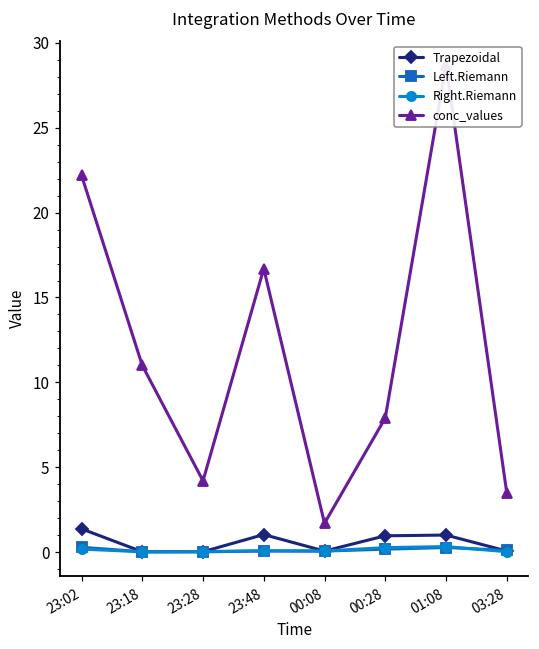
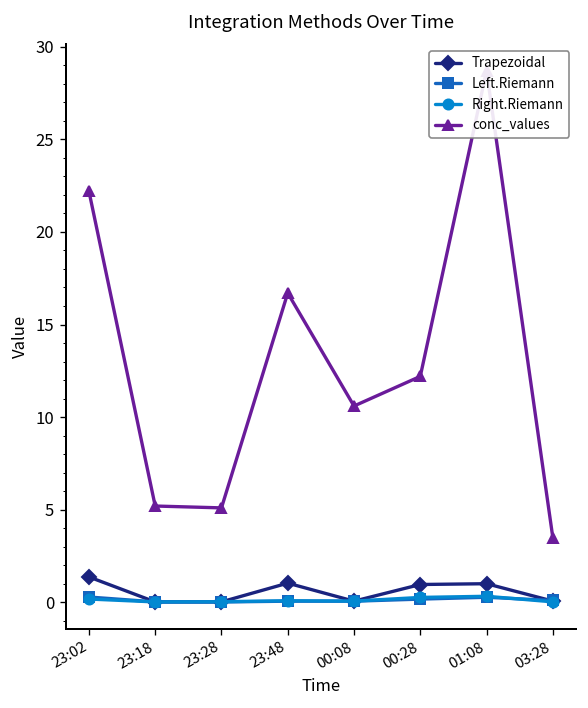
  {
    "Trapezoidal": {
      "23:02": 1.4,
      "23:48": 1.0,
      "00:28": 1.0,
      "01:08": 1.0
    },
    "conc_values": {
      "23:02": 22.2,
-     "23:18": 11.0,
-     "23:28": 4.2,
+     "23:18": 5.2,
+     "23:28": 5.1,
      "23:48": 16.7,
-     "00:08": 1.7,
-     "00:28": 7.9,
+     "00:08": 10.6,
+     "00:28": 12.2,
      "03:28": 3.5
    }
  }
